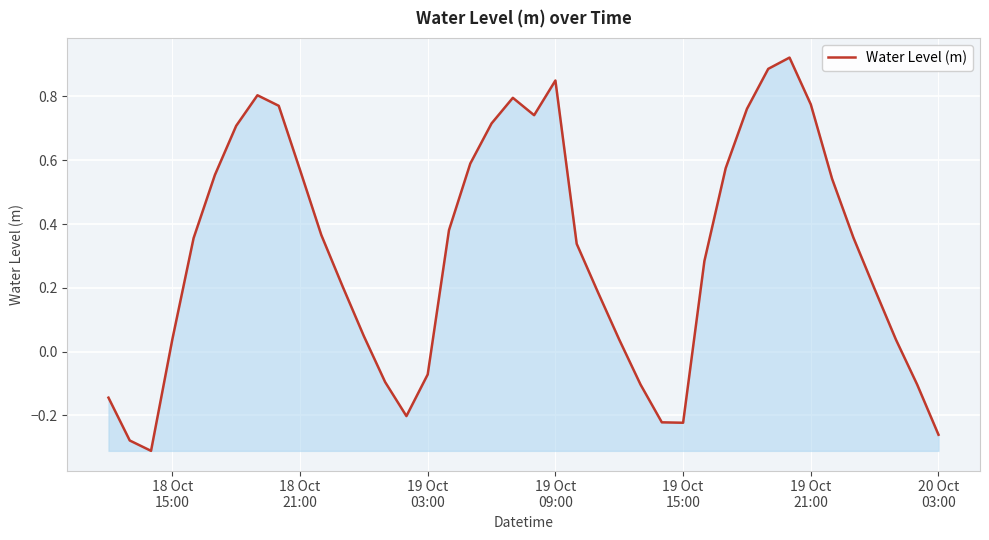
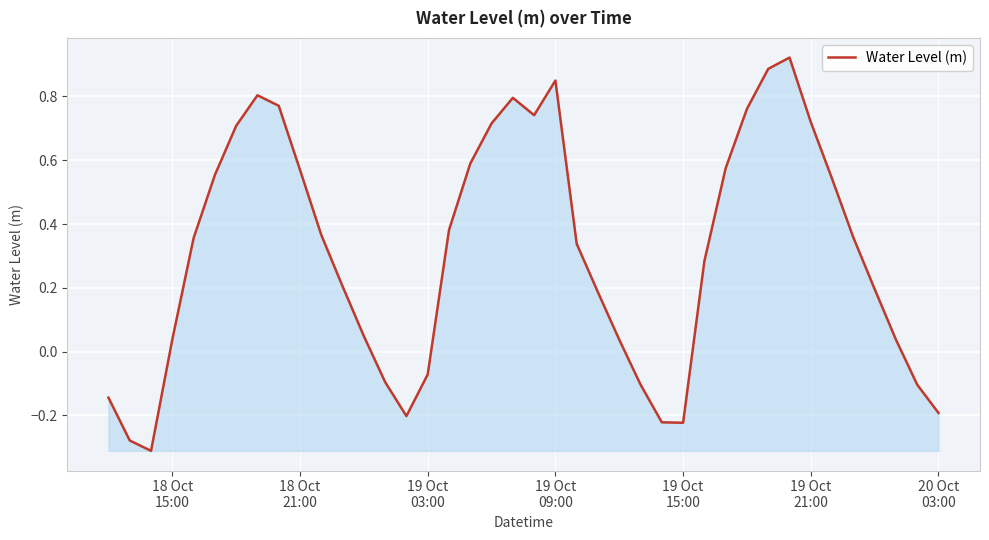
  {
    "18 Oct 15:00": 0.04,
    "18 Oct 21:00": 0.57,
    "19 Oct 03:00": -0.07,
    "19 Oct 09:00": 0.85,
    "19 Oct 15:00": -0.22,
-   "19 Oct 21:00": 0.77,
-   "20 Oct 03:00": -0.26
+   "19 Oct 21:00": 0.72,
+   "20 Oct 03:00": -0.19
  }
